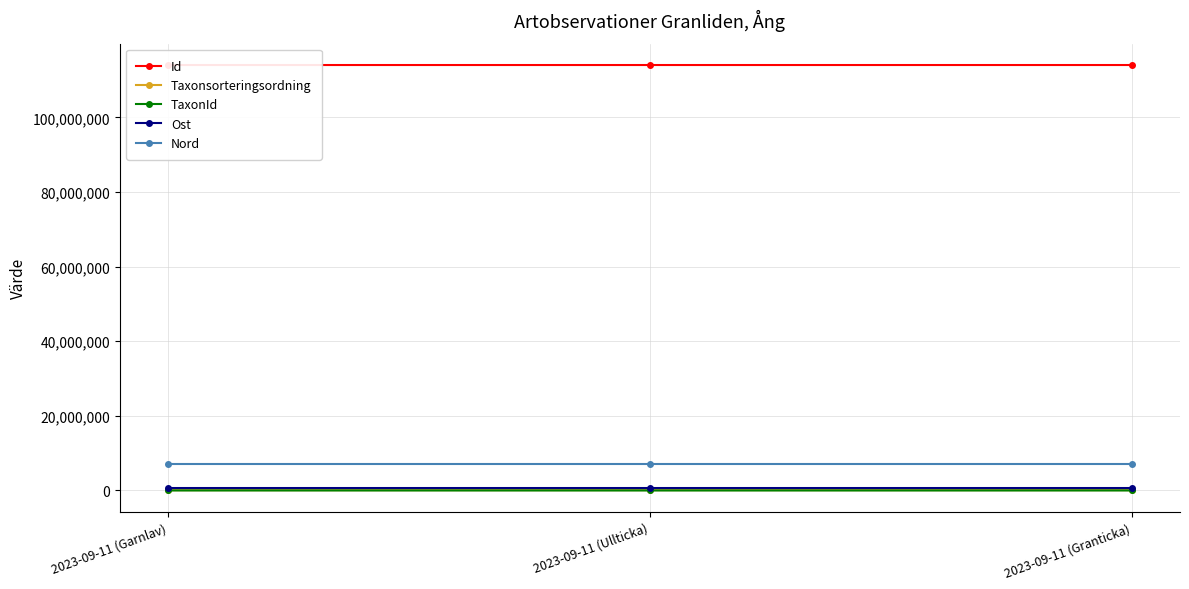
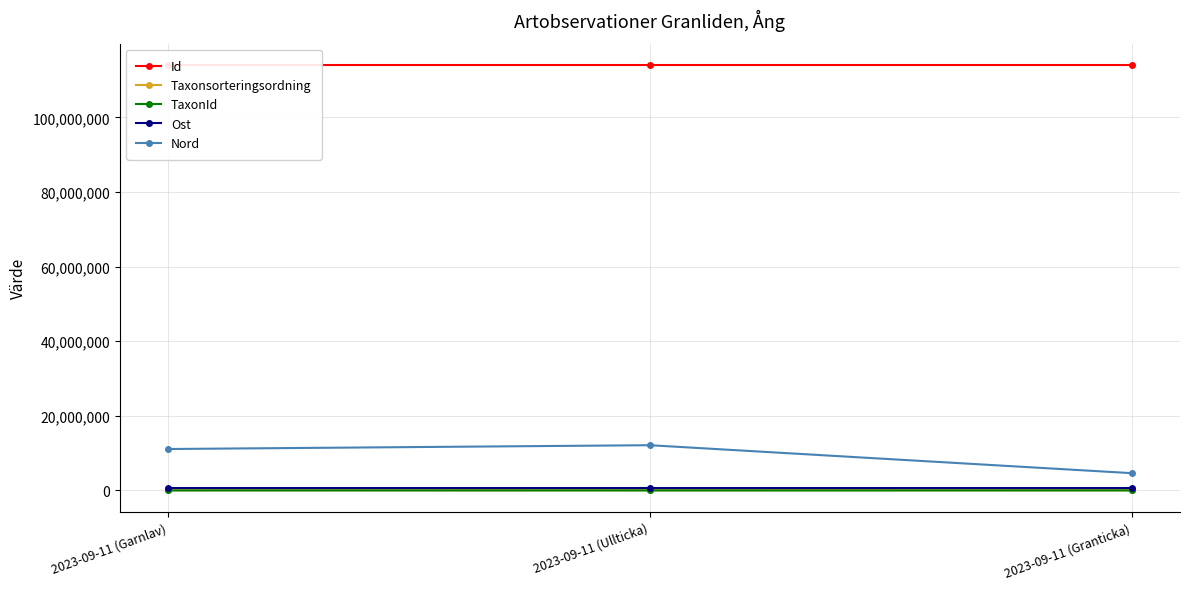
  {
    "Id": {
      "2023-09-11 (Ullticka)": "114,000,000",
      "2023-09-11 (Granticka)": "114,000,000"
    },
    "Nord": {
-     "2023-09-11 (Garnlav)": "7,000,000",
-     "2023-09-11 (Ullticka)": "7,000,000",
-     "2023-09-11 (Granticka)": "7,000,000"
+     "2023-09-11 (Garnlav)": "11,000,000",
+     "2023-09-11 (Ullticka)": "12,000,000",
+     "2023-09-11 (Granticka)": "5,000,000"
    }
  }
